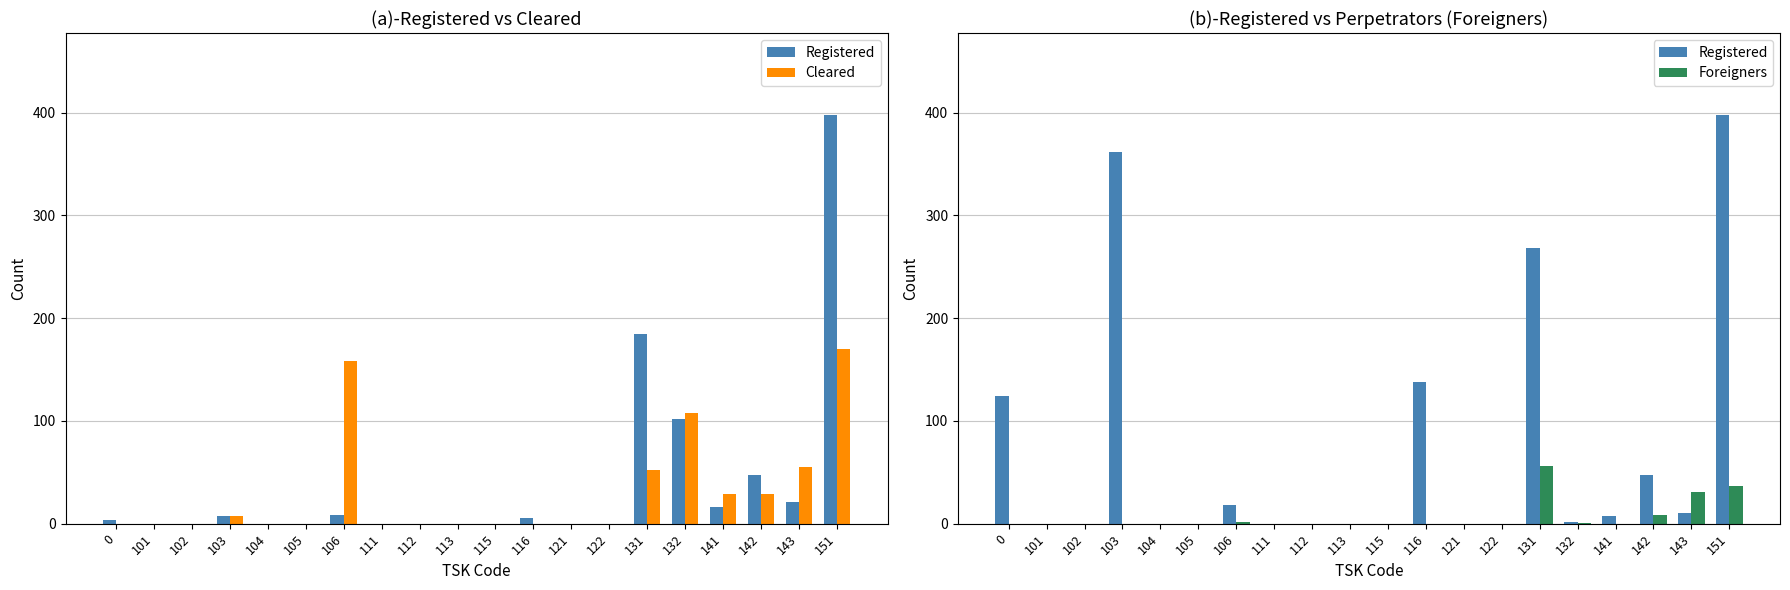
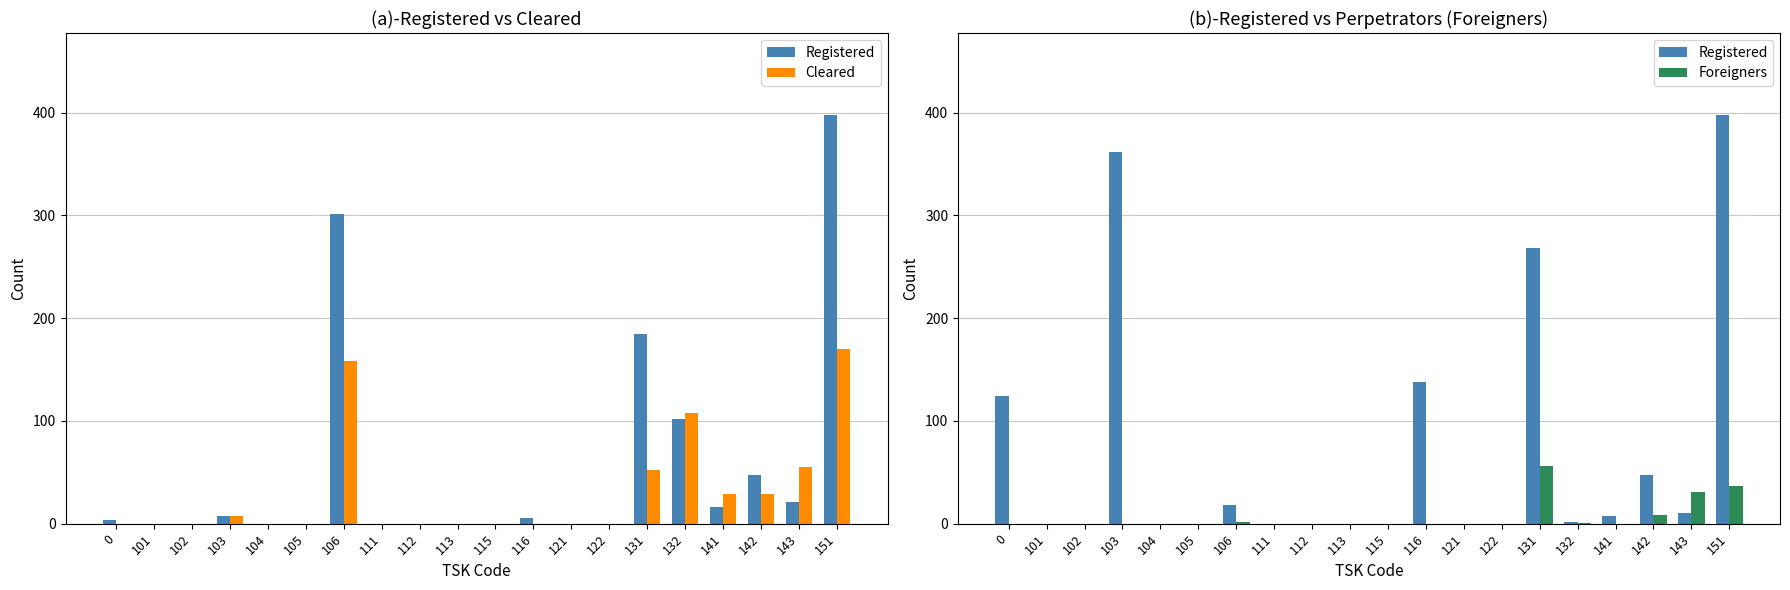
  {
    "(a)-Registered vs Cleared": {
      "Registered": {
        "0": 4,
        "101": 0,
        "102": 0,
        "103": 7,
        "104": 0,
        "105": 0,
-       "106": 8,
+       "106": 301,
        "111": 0,
        "112": 0,
        "113": 0,
        "115": 0,
        "116": 6,
        "121": 0,
        "122": 0,
        "131": 185,
        "132": 102,
        "141": 16,
        "142": 47,
        "143": 21,
        "151": 398
      },
      "Cleared": {
        "0": 0,
        "101": 0,
        "102": 0,
        "103": 7,
        "104": 0,
        "105": 0,
        "106": 158,
        "111": 0,
        "112": 0,
        "113": 0,
        "115": 0,
        "116": 0,
        "121": 0,
        "122": 0,
        "131": 52,
        "132": 108,
        "141": 29,
        "142": 29,
        "143": 55,
        "151": 170
      }
    },
    "(b)-Registered vs Perpetrators (Foreigners)": {
      "Registered": {
        "0": 124,
        "101": 0,
        "102": 0,
        "103": 362,
        "104": 0,
        "105": 0,
        "106": 18,
        "111": 0,
        "112": 0,
        "113": 0,
        "115": 0,
        "116": 138,
        "121": 0,
        "122": 0,
        "131": 268,
        "141": 7,
        "142": 47,
        "143": 10,
        "151": 398
      },
      "Foreigners": {
        "0": 0,
        "101": 0,
        "102": 0,
        "103": 0,
        "104": 0,
        "105": 0,
        "111": 0,
        "112": 0,
        "113": 0,
        "115": 0,
        "116": 0,
        "121": 0,
        "122": 0,
        "131": 56,
        "141": 0,
        "142": 8,
        "143": 31,
        "151": 37
      }
    }
  }
